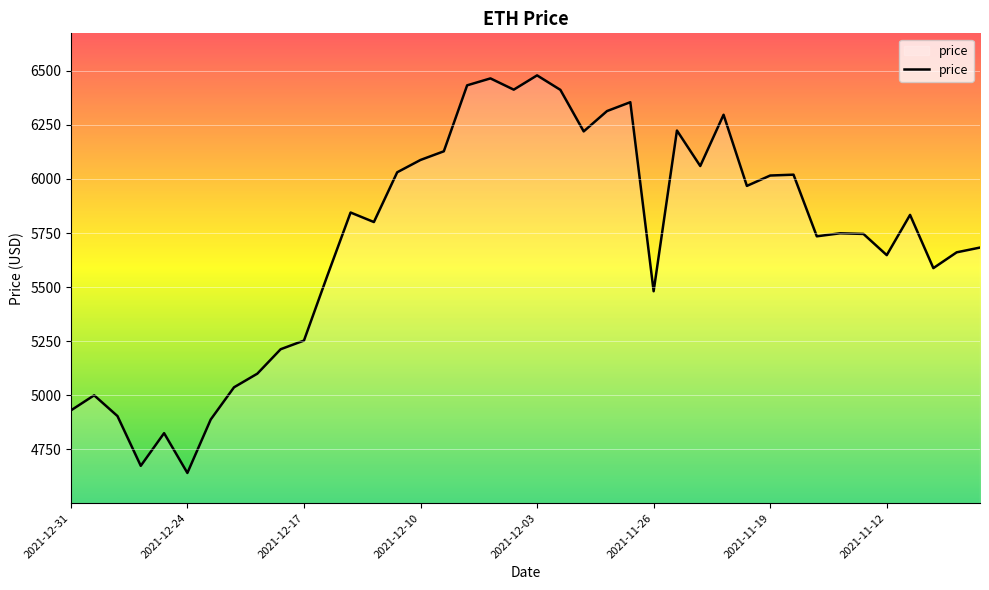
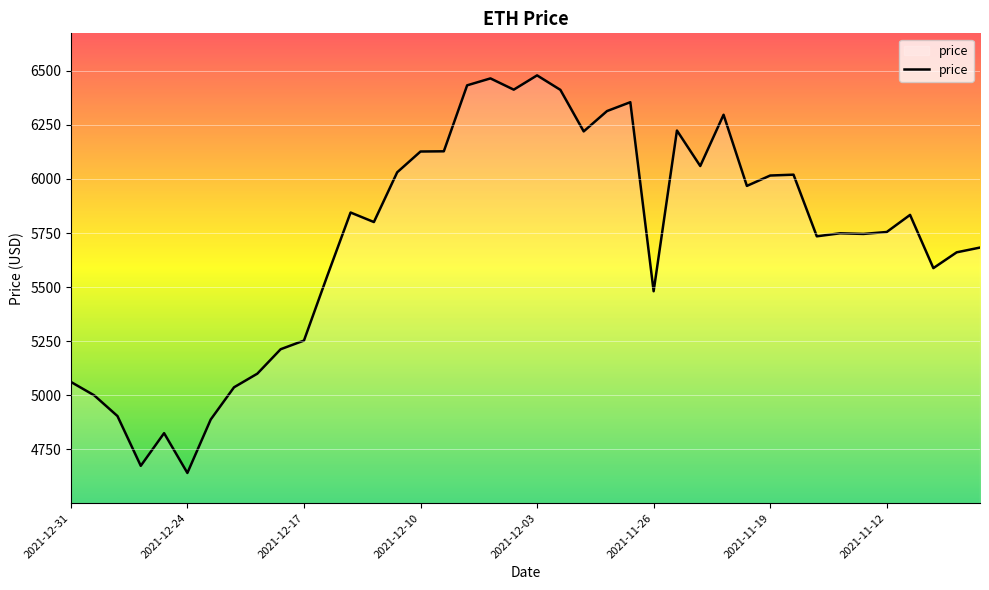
  {
-   "2021-12-31": 4930,
+   "2021-12-31": 5060,
    "2021-12-24": 4640,
    "2021-12-17": 5250,
-   "2021-12-10": 6090,
+   "2021-12-10": 6130,
    "2021-12-03": 6480,
    "2021-11-26": 5480,
    "2021-11-19": 6020,
-   "2021-11-12": 5650
+   "2021-11-12": 5760
  }
